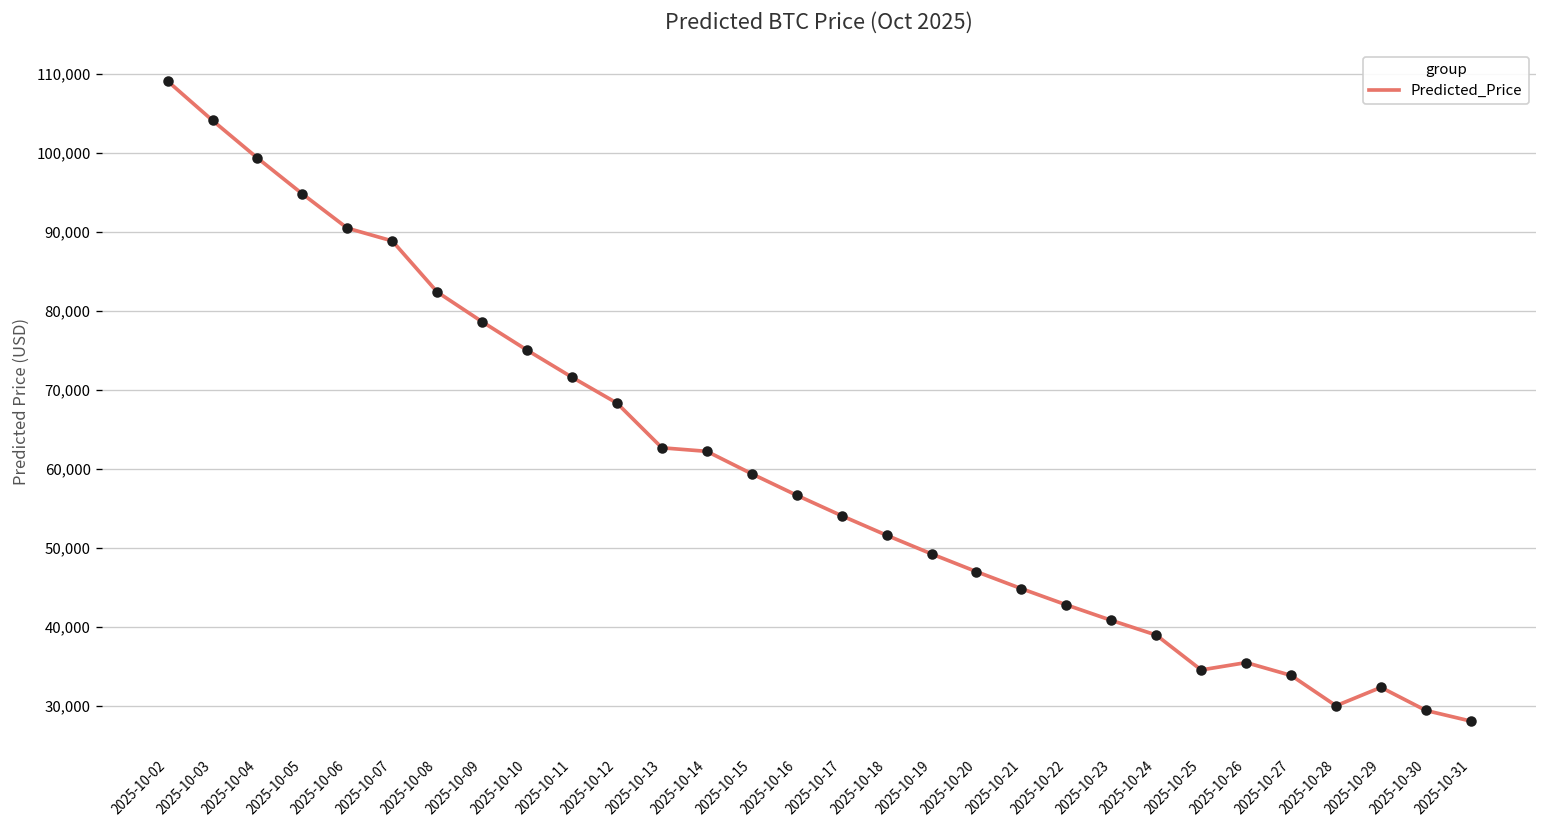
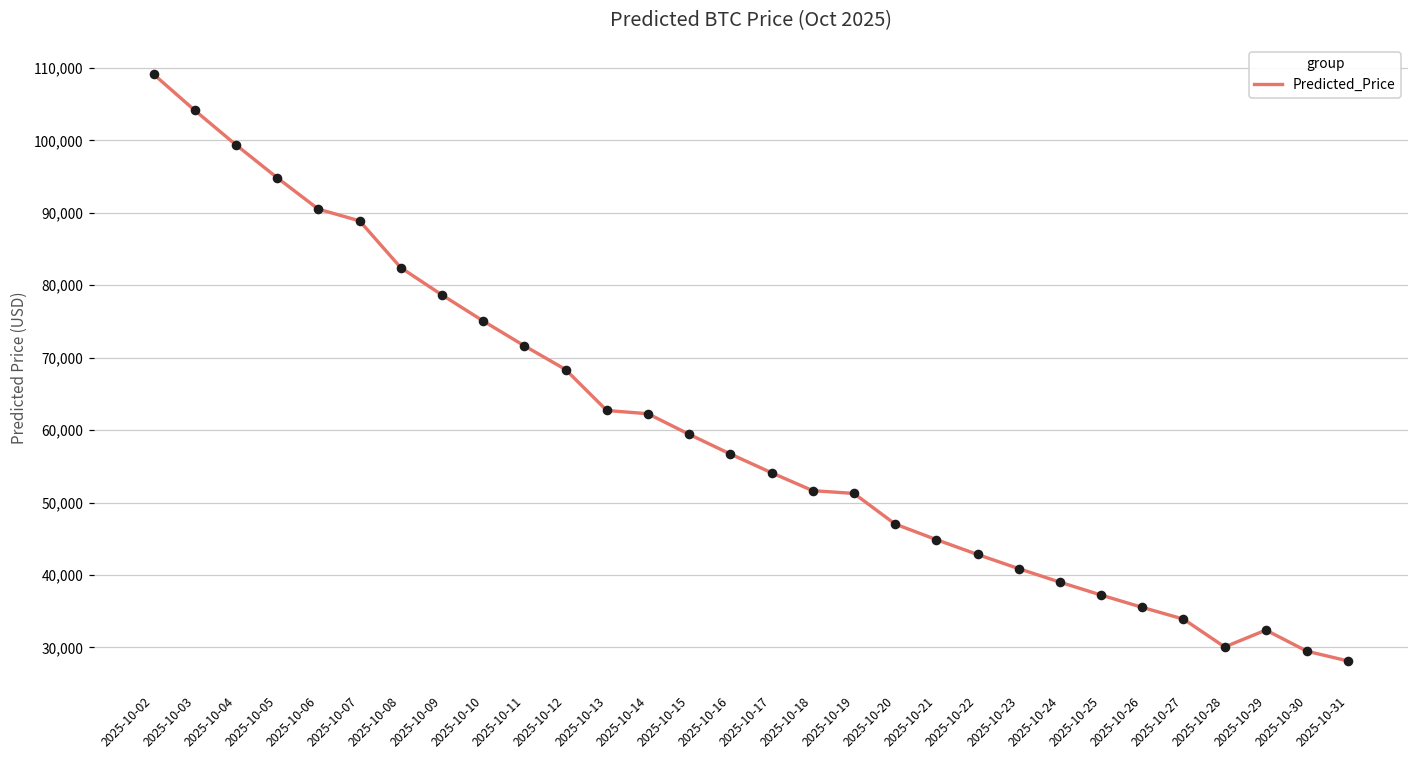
  {
    "2025-10-02": "109,000",
    "2025-10-03": "104,000",
    "2025-10-04": "99,000",
    "2025-10-05": "95,000",
    "2025-10-06": "91,000",
    "2025-10-07": "89,000",
    "2025-10-08": "82,000",
    "2025-10-09": "79,000",
    "2025-10-10": "75,000",
    "2025-10-11": "72,000",
    "2025-10-12": "68,000",
    "2025-10-13": "63,000",
    "2025-10-14": "62,000",
    "2025-10-15": "59,000",
    "2025-10-16": "57,000",
    "2025-10-17": "54,000",
    "2025-10-18": "52,000",
-   "2025-10-19": "49,000",
+   "2025-10-19": "51,000",
    "2025-10-20": "47,000",
    "2025-10-21": "45,000",
    "2025-10-22": "43,000",
    "2025-10-23": "41,000",
    "2025-10-24": "39,000",
-   "2025-10-25": "35,000",
+   "2025-10-25": "37,000",
    "2025-10-26": "36,000",
    "2025-10-27": "34,000",
    "2025-10-28": "30,000",
    "2025-10-29": "32,000",
    "2025-10-30": "29,000",
    "2025-10-31": "28,000"
  }
